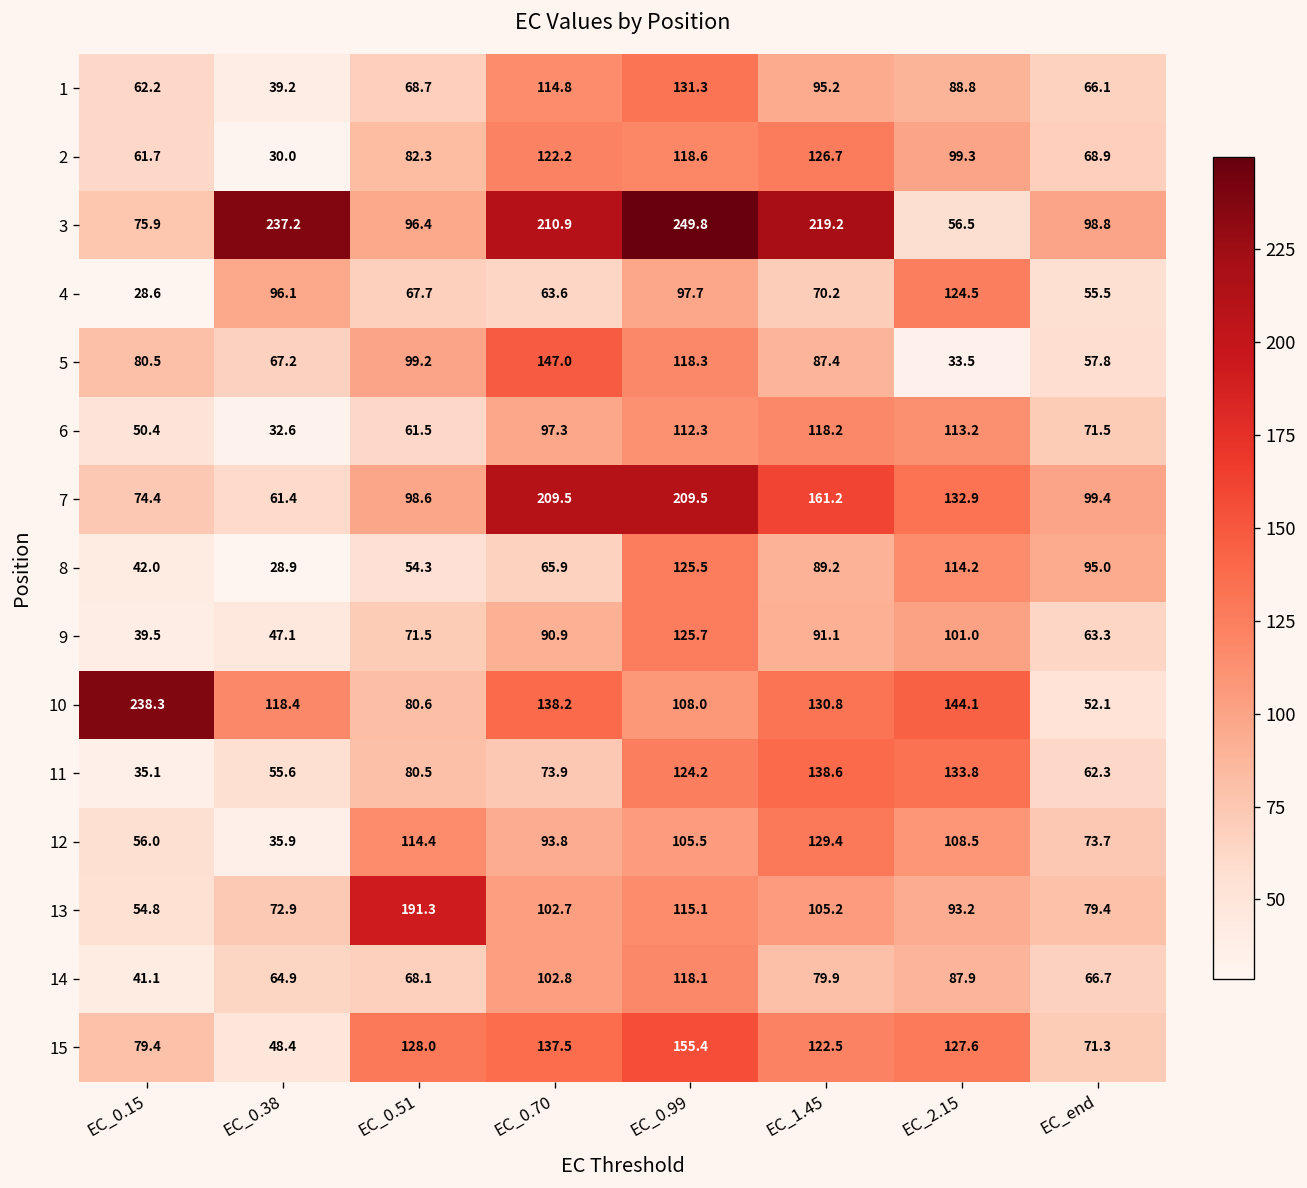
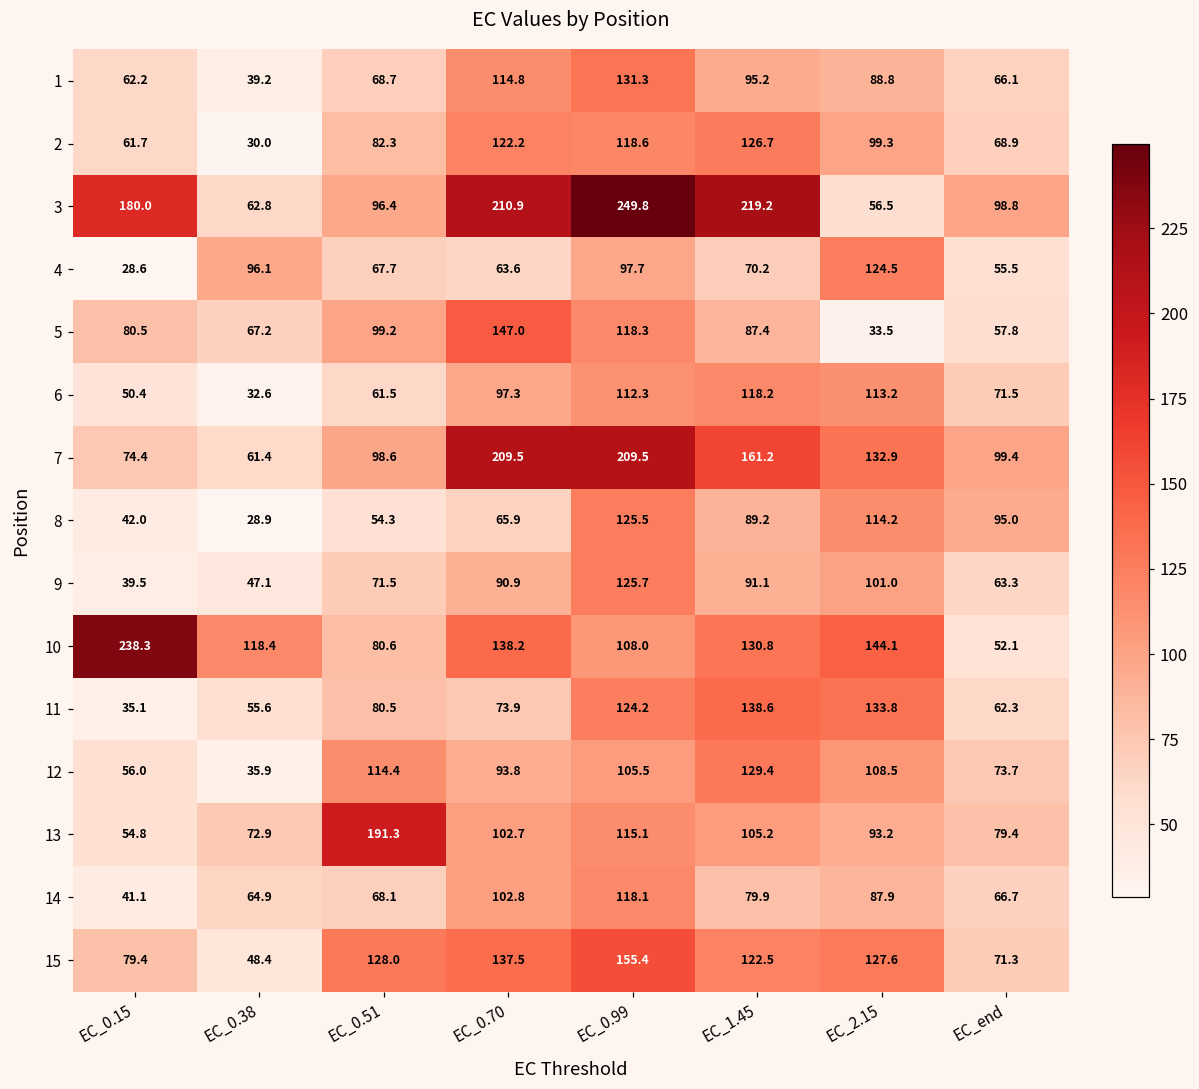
  {
    "1": {
      "EC_0.15": 62.2,
      "EC_0.38": 39.2,
      "EC_0.51": 68.7,
      "EC_0.70": 114.8,
      "EC_0.99": 131.3,
      "EC_1.45": 95.2,
      "EC_2.15": 88.8,
      "EC_end": 66.1
    },
    "2": {
      "EC_0.15": 61.7,
      "EC_0.38": 30.0,
      "EC_0.51": 82.3,
      "EC_0.70": 122.2,
      "EC_0.99": 118.6,
      "EC_1.45": 126.7,
      "EC_2.15": 99.3,
      "EC_end": 68.9
    },
    "3": {
-     "EC_0.15": 75.9,
-     "EC_0.38": 237.2,
+     "EC_0.15": 180.0,
+     "EC_0.38": 62.8,
      "EC_0.51": 96.4,
      "EC_0.70": 210.9,
      "EC_0.99": 249.8,
      "EC_1.45": 219.2,
      "EC_2.15": 56.5,
      "EC_end": 98.8
    },
    "4": {
      "EC_0.15": 28.6,
      "EC_0.38": 96.1,
      "EC_0.51": 67.7,
      "EC_0.70": 63.6,
      "EC_0.99": 97.7,
      "EC_1.45": 70.2,
      "EC_2.15": 124.5,
      "EC_end": 55.5
    },
    "5": {
      "EC_0.15": 80.5,
      "EC_0.38": 67.2,
      "EC_0.51": 99.2,
      "EC_0.70": 147.0,
      "EC_0.99": 118.3,
      "EC_1.45": 87.4,
      "EC_2.15": 33.5,
      "EC_end": 57.8
    },
    "6": {
      "EC_0.15": 50.4,
      "EC_0.38": 32.6,
      "EC_0.51": 61.5,
      "EC_0.70": 97.3,
      "EC_0.99": 112.3,
      "EC_1.45": 118.2,
      "EC_2.15": 113.2,
      "EC_end": 71.5
    },
    "7": {
      "EC_0.15": 74.4,
      "EC_0.38": 61.4,
      "EC_0.51": 98.6,
      "EC_0.70": 209.5,
      "EC_0.99": 209.5,
      "EC_1.45": 161.2,
      "EC_2.15": 132.9,
      "EC_end": 99.4
    },
    "8": {
      "EC_0.15": 42.0,
      "EC_0.38": 28.9,
      "EC_0.51": 54.3,
      "EC_0.70": 65.9,
      "EC_0.99": 125.5,
      "EC_1.45": 89.2,
      "EC_2.15": 114.2,
      "EC_end": 95.0
    },
    "9": {
      "EC_0.15": 39.5,
      "EC_0.38": 47.1,
      "EC_0.51": 71.5,
      "EC_0.70": 90.9,
      "EC_0.99": 125.7,
      "EC_1.45": 91.1,
      "EC_2.15": 101.0,
      "EC_end": 63.3
    },
    "10": {
      "EC_0.15": 238.3,
      "EC_0.38": 118.4,
      "EC_0.51": 80.6,
      "EC_0.70": 138.2,
      "EC_0.99": 108.0,
      "EC_1.45": 130.8,
      "EC_2.15": 144.1,
      "EC_end": 52.1
    },
    "11": {
      "EC_0.15": 35.1,
      "EC_0.38": 55.6,
      "EC_0.51": 80.5,
      "EC_0.70": 73.9,
      "EC_0.99": 124.2,
      "EC_1.45": 138.6,
      "EC_2.15": 133.8,
      "EC_end": 62.3
    },
    "12": {
      "EC_0.15": 56.0,
      "EC_0.38": 35.9,
      "EC_0.51": 114.4,
      "EC_0.70": 93.8,
      "EC_0.99": 105.5,
      "EC_1.45": 129.4,
      "EC_2.15": 108.5,
      "EC_end": 73.7
    },
    "13": {
      "EC_0.15": 54.8,
      "EC_0.38": 72.9,
      "EC_0.51": 191.3,
      "EC_0.70": 102.7,
      "EC_0.99": 115.1,
      "EC_1.45": 105.2,
      "EC_2.15": 93.2,
      "EC_end": 79.4
    },
    "14": {
      "EC_0.15": 41.1,
      "EC_0.38": 64.9,
      "EC_0.51": 68.1,
      "EC_0.70": 102.8,
      "EC_0.99": 118.1,
      "EC_1.45": 79.9,
      "EC_2.15": 87.9,
      "EC_end": 66.7
    },
    "15": {
      "EC_0.15": 79.4,
      "EC_0.38": 48.4,
      "EC_0.51": 128.0,
      "EC_0.70": 137.5,
      "EC_0.99": 155.4,
      "EC_1.45": 122.5,
      "EC_2.15": 127.6,
      "EC_end": 71.3
    }
  }
